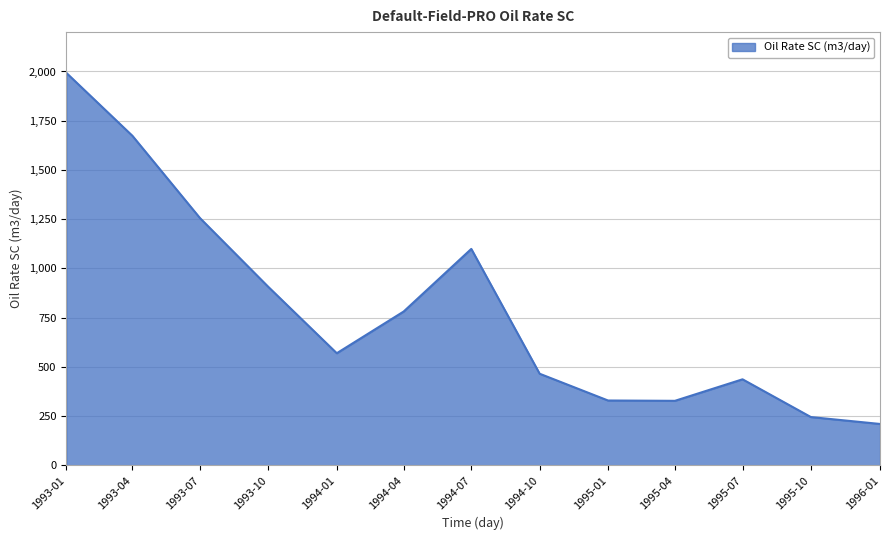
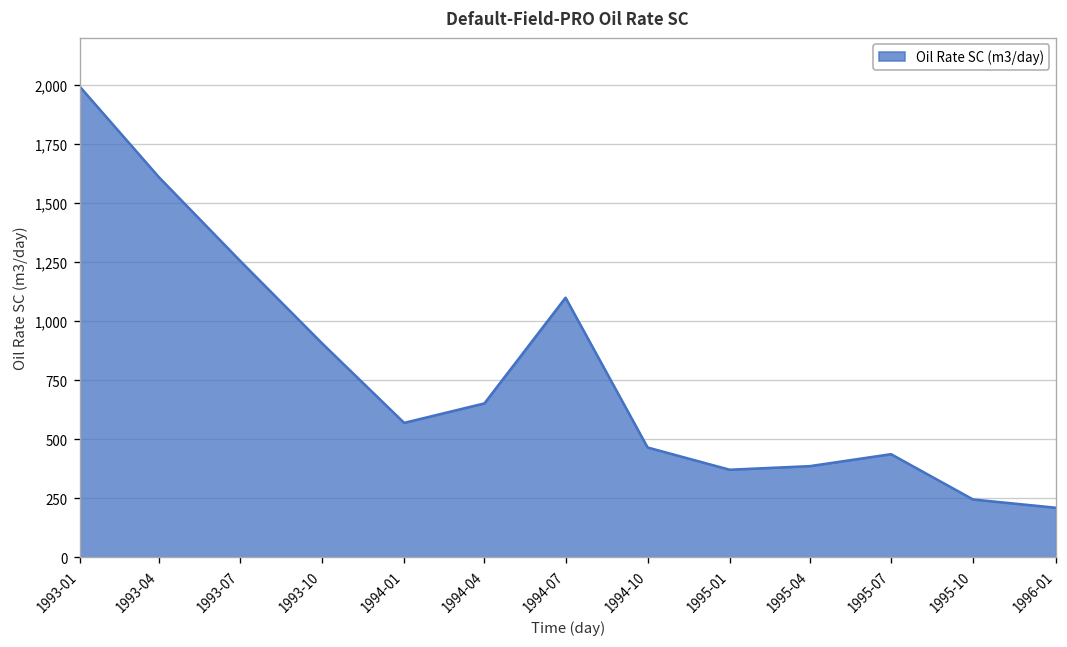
  {
    "1993-01": "1,990",
-   "1993-04": "1,670",
+   "1993-04": "1,610",
    "1993-07": "1,260",
    "1993-10": "910",
    "1994-01": "570",
-   "1994-04": "780",
+   "1994-04": "650",
    "1994-07": "1,100",
    "1994-10": "470",
-   "1995-01": "330",
-   "1995-04": "330",
+   "1995-01": "370",
+   "1995-04": "390",
    "1995-07": "440",
    "1995-10": "250",
    "1996-01": "210"
  }
